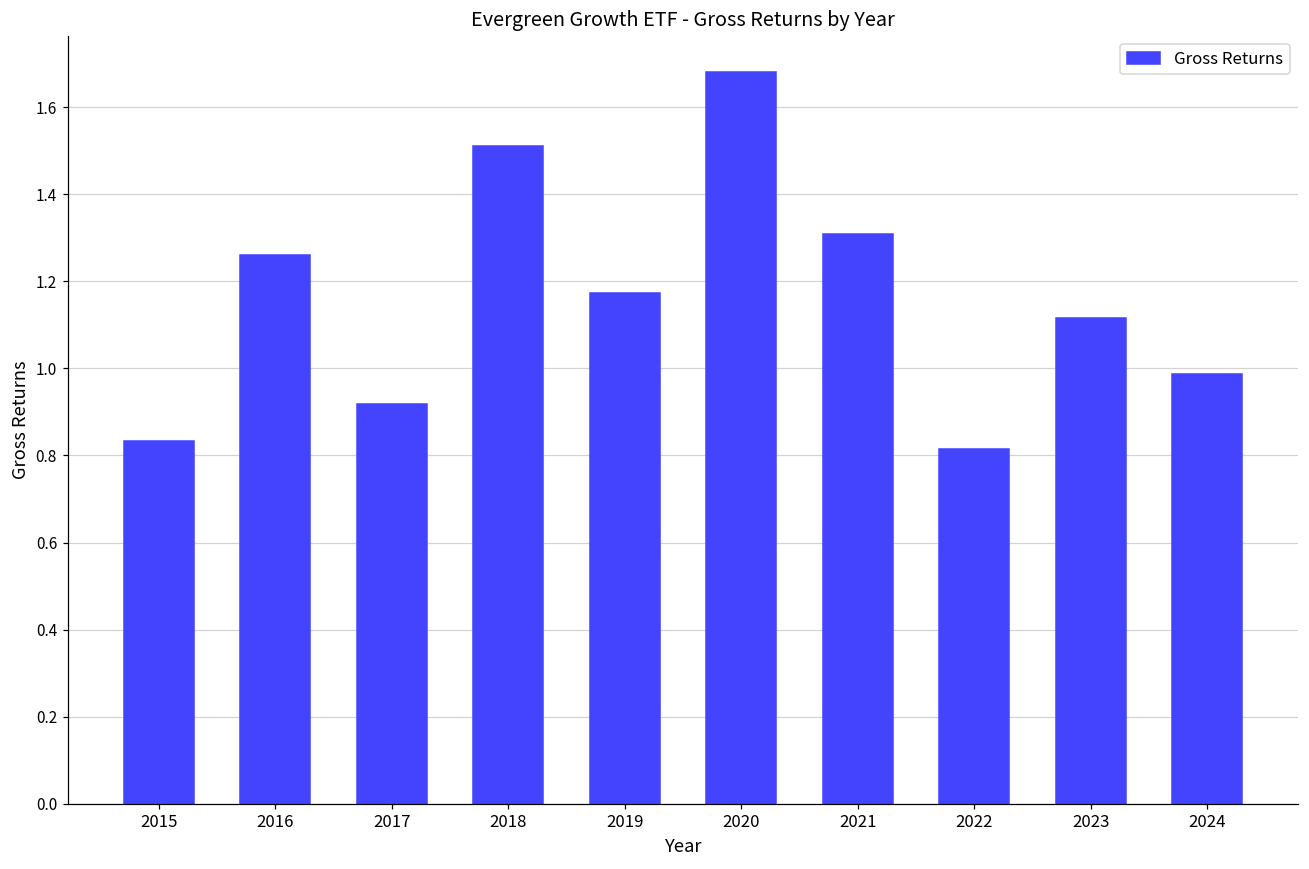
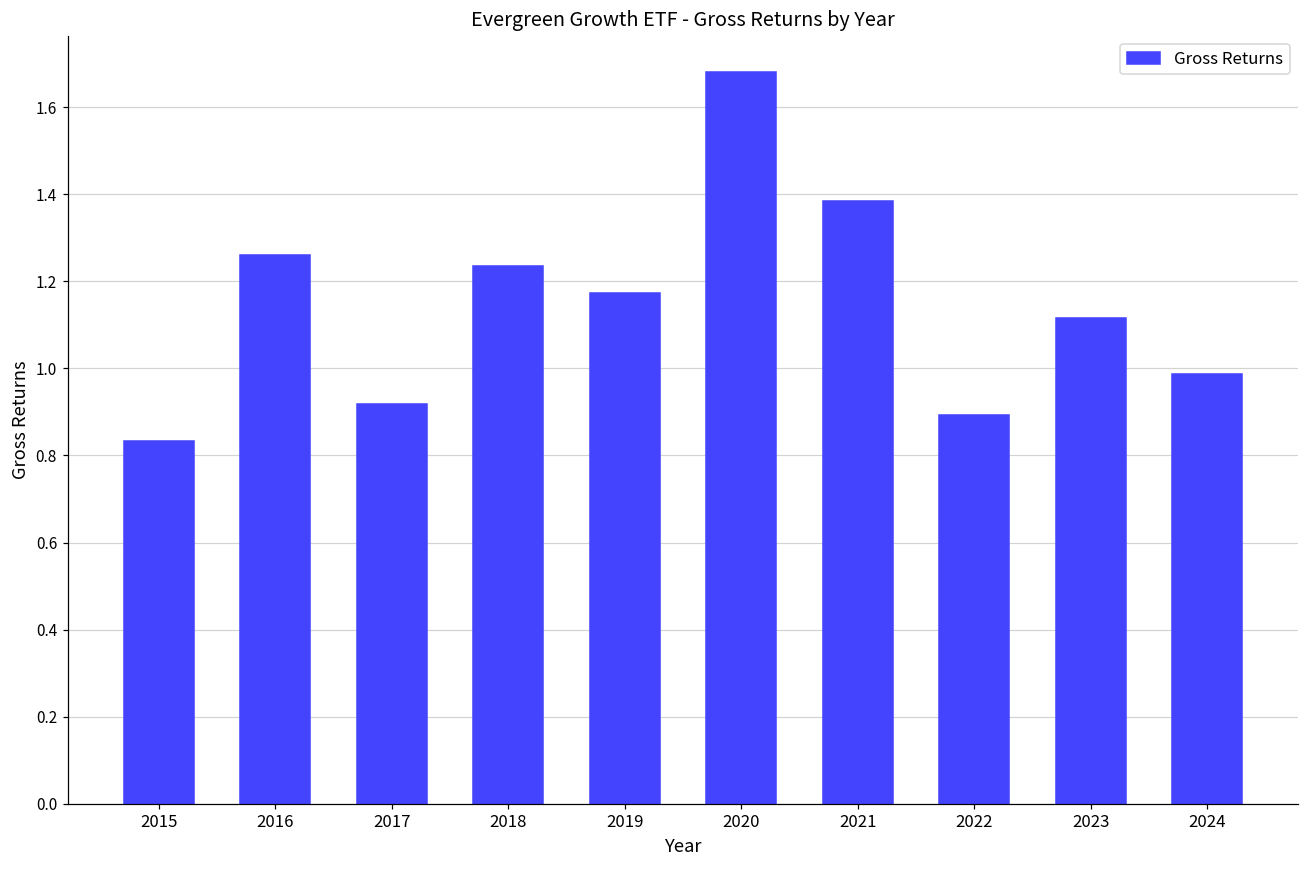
  {
    "2015": 0.83,
    "2016": 1.26,
    "2017": 0.92,
-   "2018": 1.51,
+   "2018": 1.23,
    "2019": 1.17,
    "2020": 1.68,
-   "2021": 1.31,
-   "2022": 0.81,
+   "2021": 1.39,
+   "2022": 0.89,
    "2023": 1.11,
    "2024": 0.99
  }
